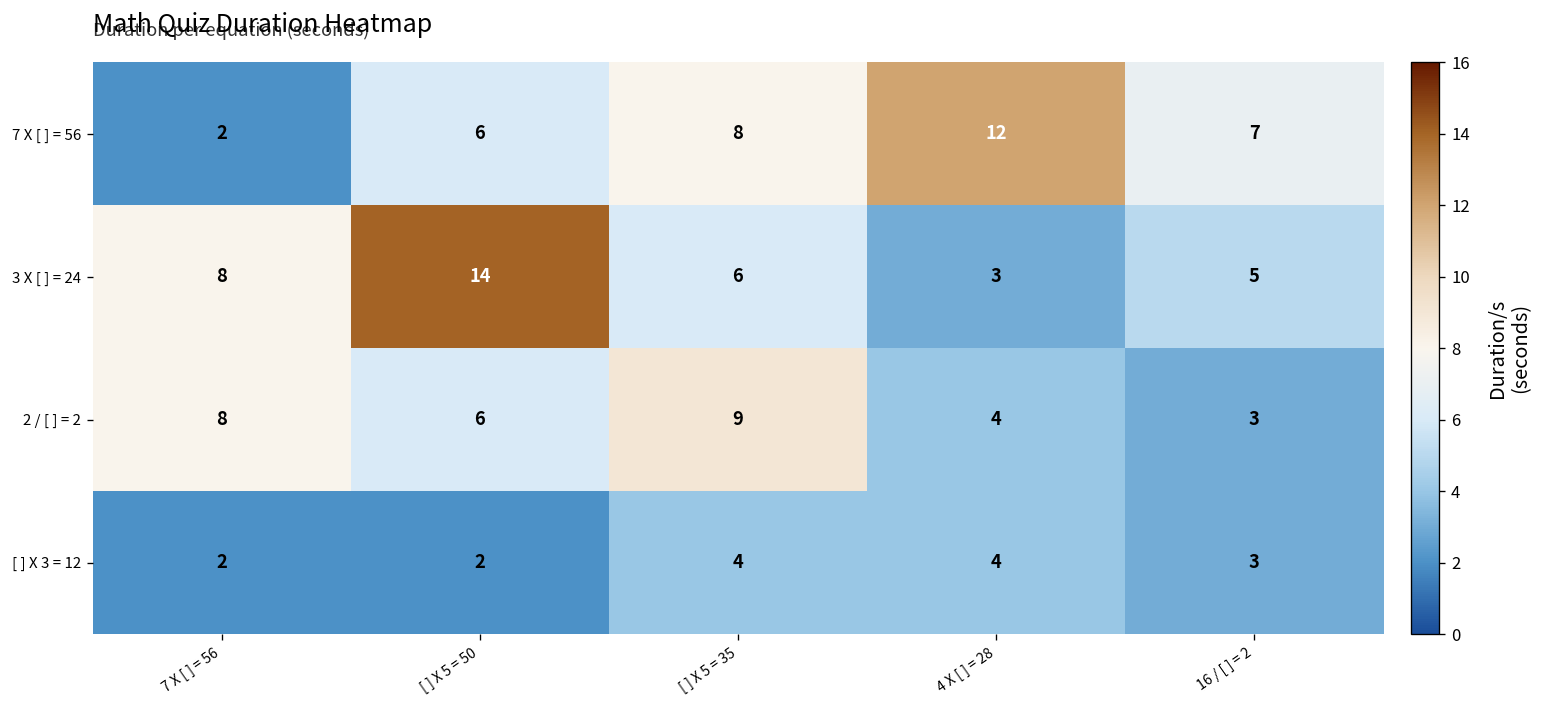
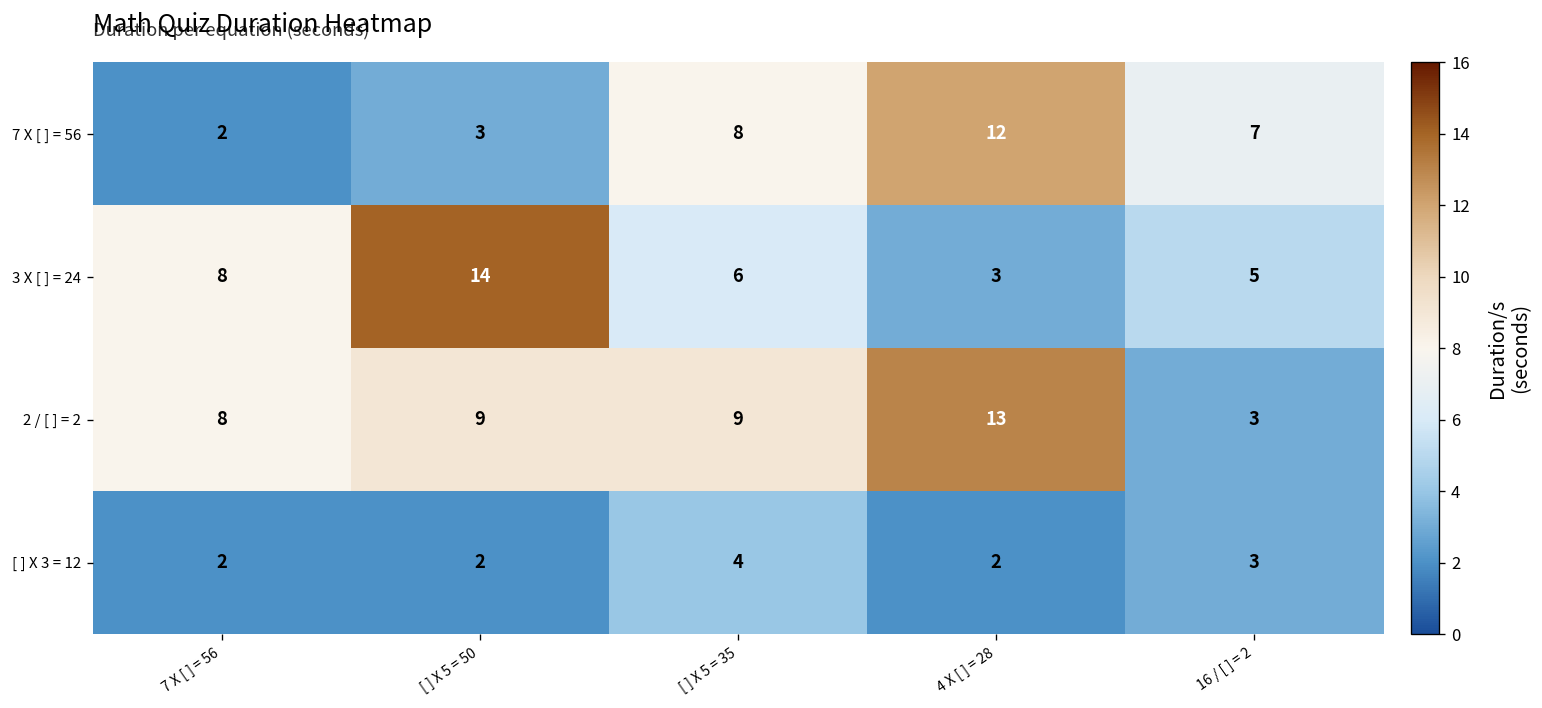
  {
    "7 X [ ] = 56": {
      "7 X [ ] = 56": 2,
-     "[ ] X 5 = 50": 6,
+     "[ ] X 5 = 50": 3,
      "[ ] X 5 = 35": 8,
      "4 X [ ] = 28": 12,
      "16 / [ ] = 2": 7
    },
    "3 X [ ] = 24": {
      "7 X [ ] = 56": 8,
      "[ ] X 5 = 50": 14,
      "[ ] X 5 = 35": 6,
      "4 X [ ] = 28": 3,
      "16 / [ ] = 2": 5
    },
    "2 / [ ] = 2": {
      "7 X [ ] = 56": 8,
-     "[ ] X 5 = 50": 6,
+     "[ ] X 5 = 50": 9,
      "[ ] X 5 = 35": 9,
-     "4 X [ ] = 28": 4,
+     "4 X [ ] = 28": 13,
      "16 / [ ] = 2": 3
    },
    "[ ] X 3 = 12": {
      "7 X [ ] = 56": 2,
      "[ ] X 5 = 50": 2,
      "[ ] X 5 = 35": 4,
-     "4 X [ ] = 28": 4,
+     "4 X [ ] = 28": 2,
      "16 / [ ] = 2": 3
    }
  }
